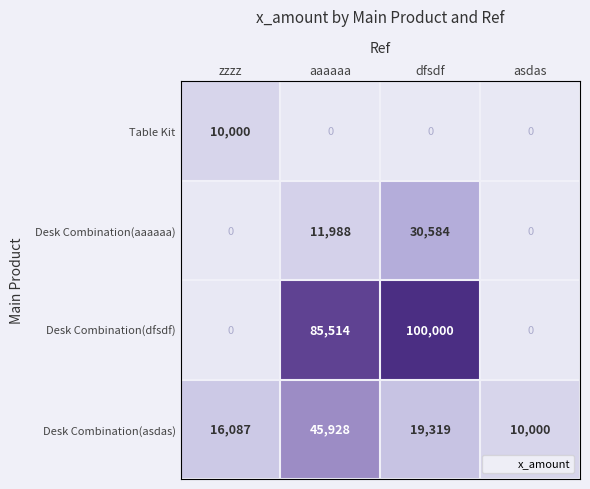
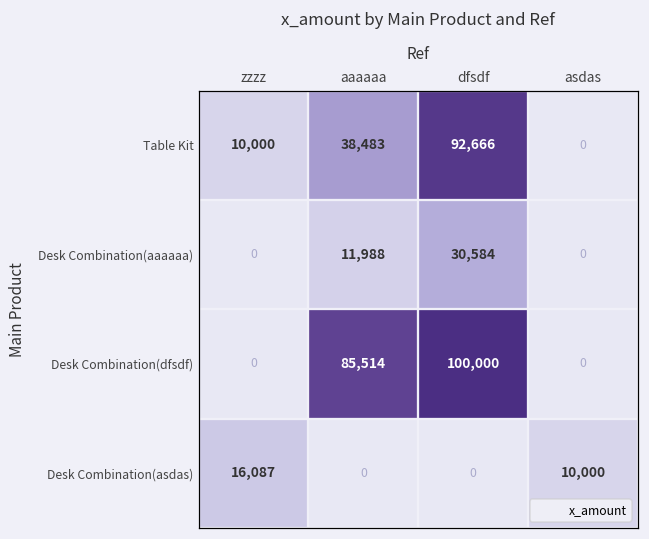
  {
    "Table Kit": {
      "zzzz": "10,000",
-     "aaaaaa": "0",
-     "dfsdf": "0",
+     "aaaaaa": "38,483",
+     "dfsdf": "92,666",
      "asdas": "0"
    },
    "Desk Combination(aaaaaa)": {
      "zzzz": "0",
      "aaaaaa": "11,988",
      "dfsdf": "30,584",
      "asdas": "0"
    },
    "Desk Combination(dfsdf)": {
      "zzzz": "0",
      "aaaaaa": "85,514",
      "dfsdf": "100,000",
      "asdas": "0"
    },
    "Desk Combination(asdas)": {
      "zzzz": "16,087",
-     "aaaaaa": "45,928",
-     "dfsdf": "19,319",
+     "aaaaaa": "0",
+     "dfsdf": "0",
      "asdas": "10,000"
    }
  }
